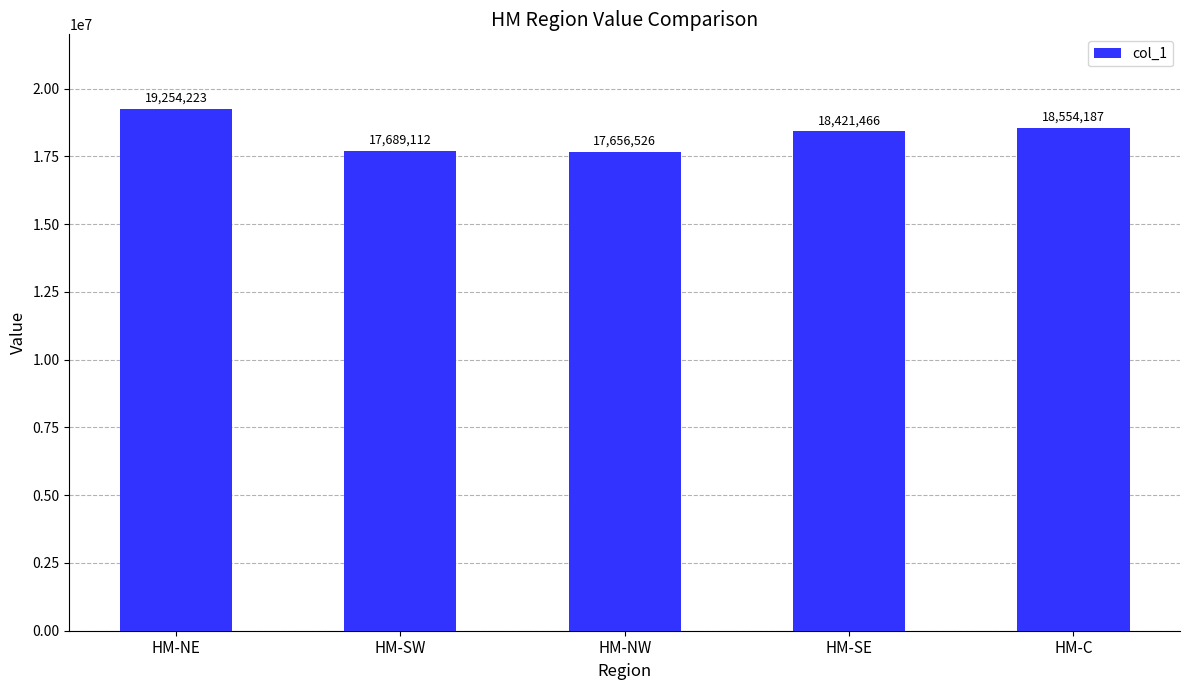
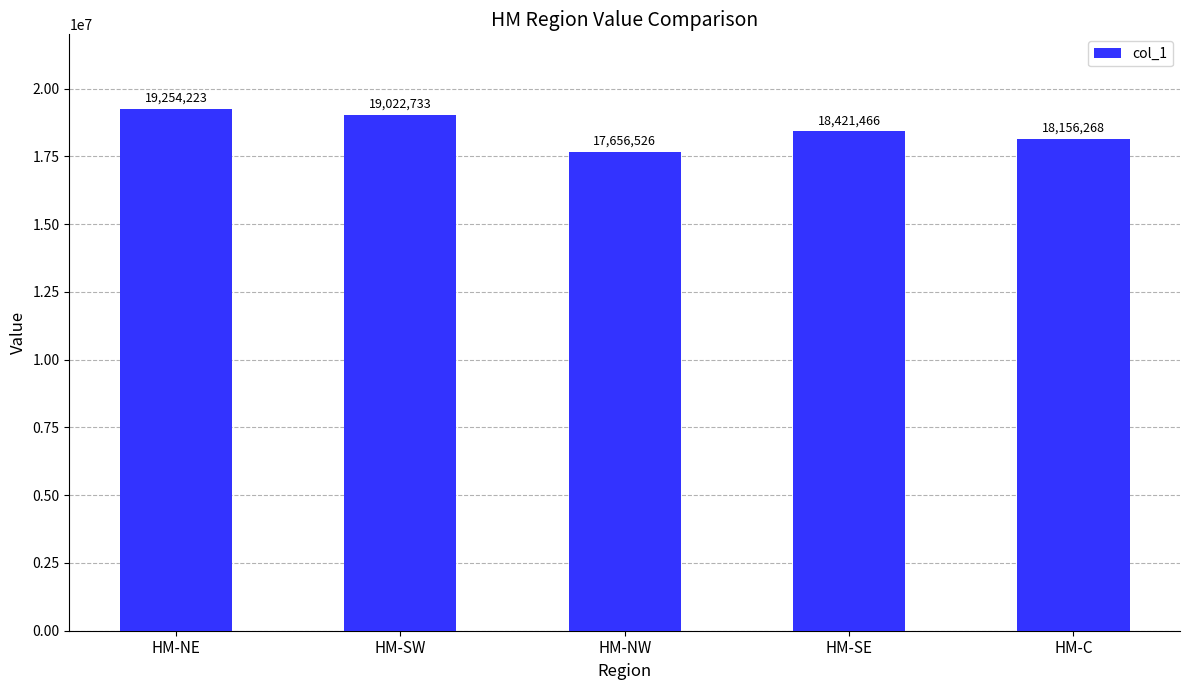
  {
    "HM-NE": "19,254,223",
-   "HM-SW": "17,689,112",
+   "HM-SW": "19,022,733",
    "HM-NW": "17,656,526",
    "HM-SE": "18,421,466",
-   "HM-C": "18,554,187"
+   "HM-C": "18,156,268"
  }
